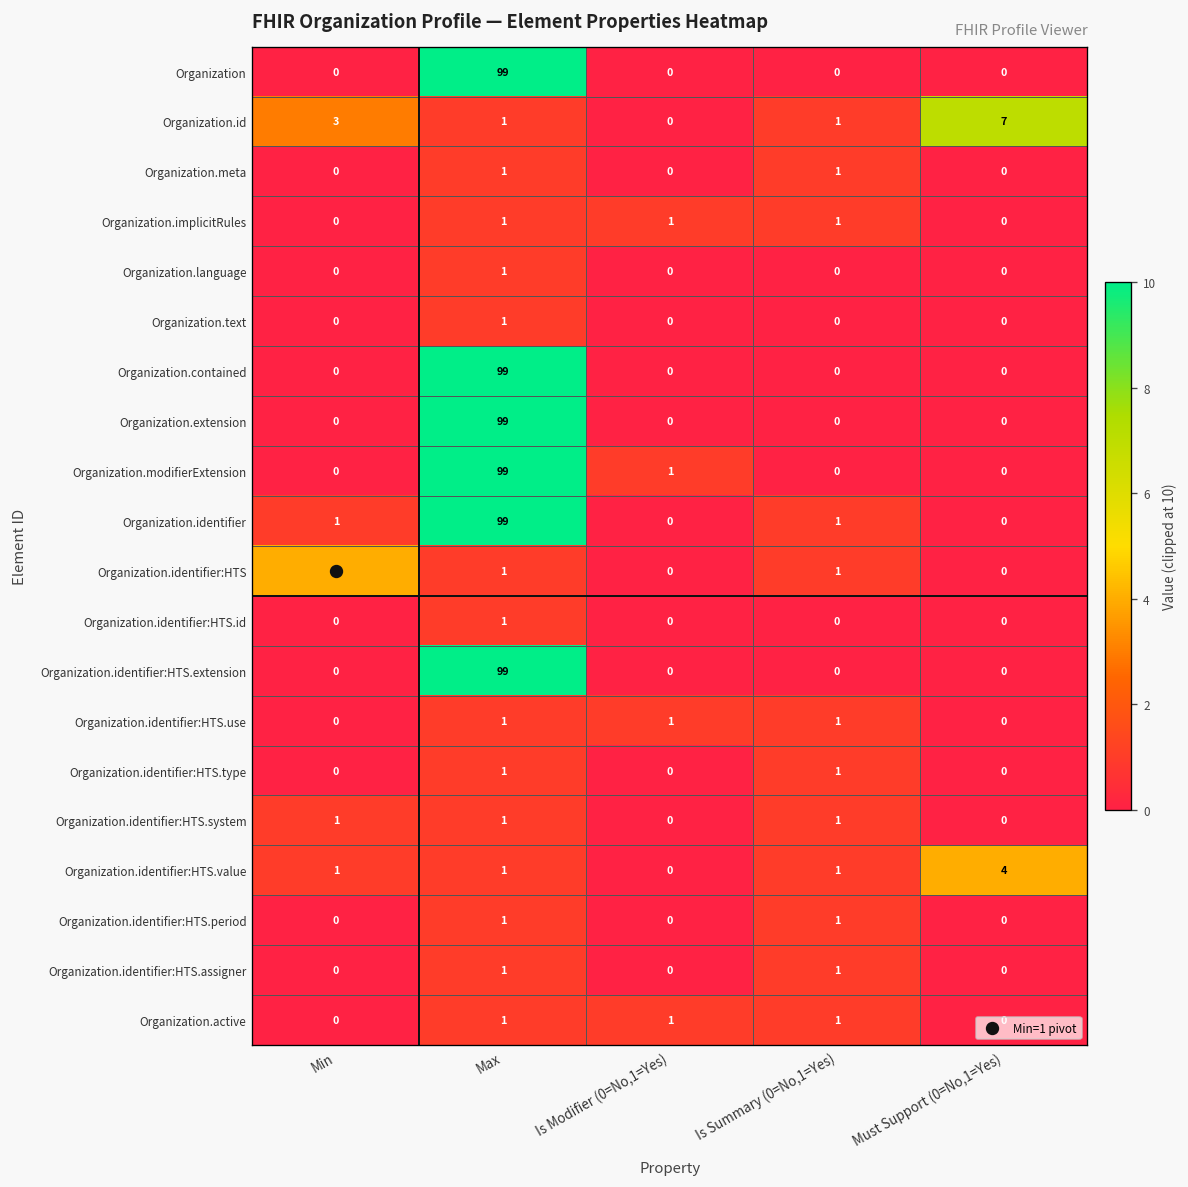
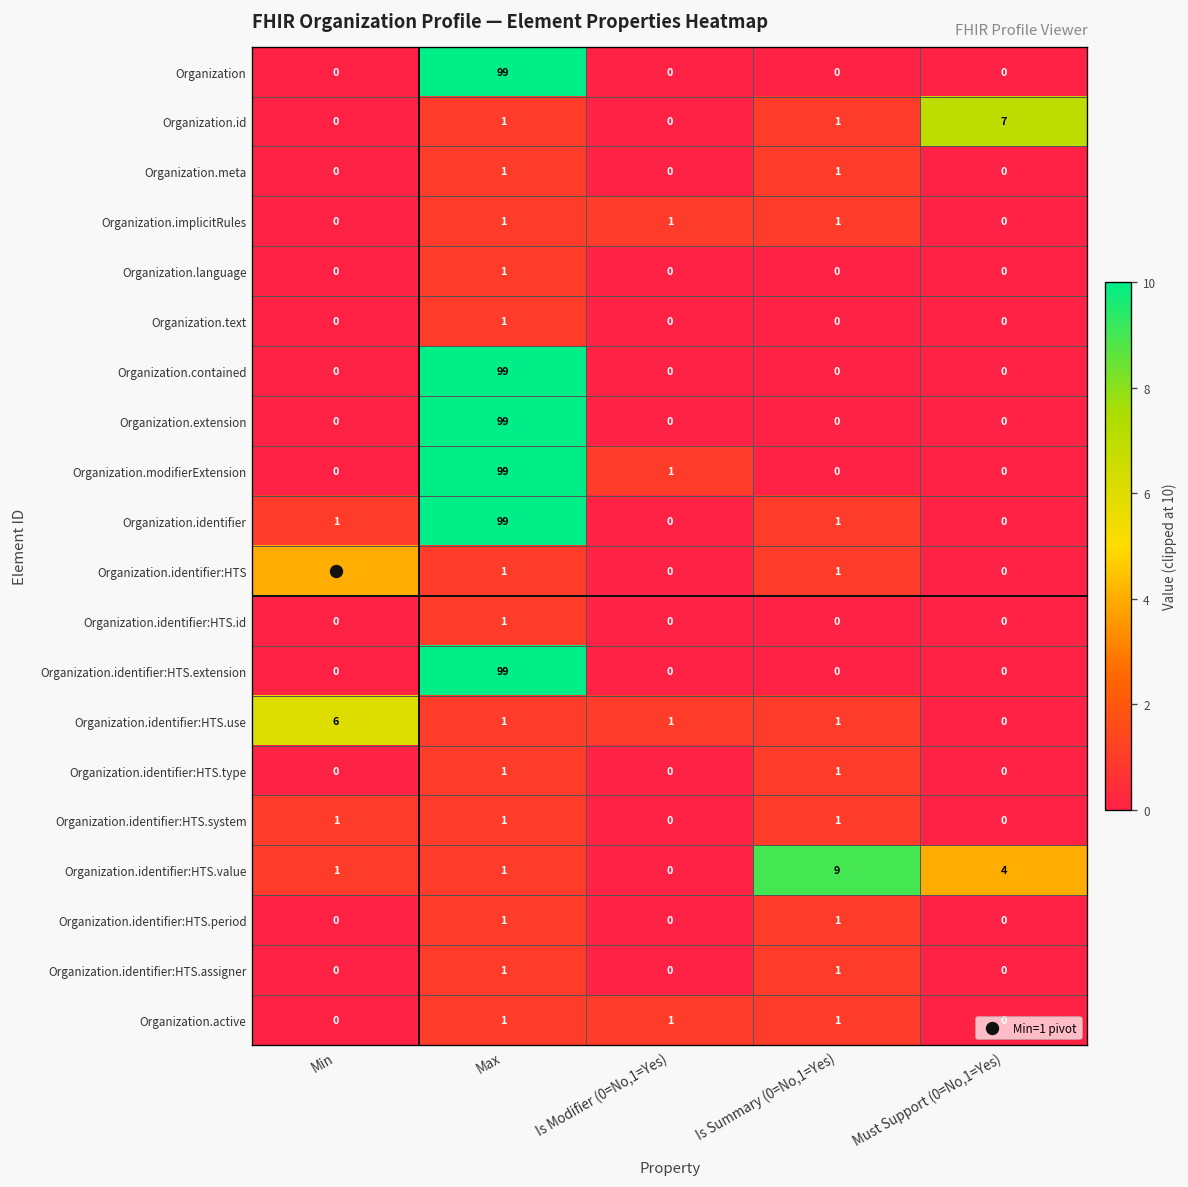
  {
    "Organization": {
      "Min": 0,
      "Max": 99,
      "Is Modifier (0=No,1=Yes)": 0,
      "Is Summary (0=No,1=Yes)": 0,
      "Must Support (0=No,1=Yes)": 0
    },
    "Organization.id": {
-     "Min": 3,
+     "Min": 0,
      "Max": 1,
      "Is Modifier (0=No,1=Yes)": 0,
      "Is Summary (0=No,1=Yes)": 1,
      "Must Support (0=No,1=Yes)": 7
    },
    "Organization.meta": {
      "Min": 0,
      "Max": 1,
      "Is Modifier (0=No,1=Yes)": 0,
      "Is Summary (0=No,1=Yes)": 1,
      "Must Support (0=No,1=Yes)": 0
    },
    "Organization.implicitRules": {
      "Min": 0,
      "Max": 1,
      "Is Modifier (0=No,1=Yes)": 1,
      "Is Summary (0=No,1=Yes)": 1,
      "Must Support (0=No,1=Yes)": 0
    },
    "Organization.language": {
      "Min": 0,
      "Max": 1,
      "Is Modifier (0=No,1=Yes)": 0,
      "Is Summary (0=No,1=Yes)": 0,
      "Must Support (0=No,1=Yes)": 0
    },
    "Organization.text": {
      "Min": 0,
      "Max": 1,
      "Is Modifier (0=No,1=Yes)": 0,
      "Is Summary (0=No,1=Yes)": 0,
      "Must Support (0=No,1=Yes)": 0
    },
    "Organization.contained": {
      "Min": 0,
      "Max": 99,
      "Is Modifier (0=No,1=Yes)": 0,
      "Is Summary (0=No,1=Yes)": 0,
      "Must Support (0=No,1=Yes)": 0
    },
    "Organization.extension": {
      "Min": 0,
      "Max": 99,
      "Is Modifier (0=No,1=Yes)": 0,
      "Is Summary (0=No,1=Yes)": 0,
      "Must Support (0=No,1=Yes)": 0
    },
    "Organization.modifierExtension": {
      "Min": 0,
      "Max": 99,
      "Is Modifier (0=No,1=Yes)": 1,
      "Is Summary (0=No,1=Yes)": 0,
      "Must Support (0=No,1=Yes)": 0
    },
    "Organization.identifier": {
      "Min": 1,
      "Max": 99,
      "Is Modifier (0=No,1=Yes)": 0,
      "Is Summary (0=No,1=Yes)": 1,
      "Must Support (0=No,1=Yes)": 0
    },
    "Organization.identifier:HTS": {
      "Max": 1,
      "Is Modifier (0=No,1=Yes)": 0,
      "Is Summary (0=No,1=Yes)": 1,
      "Must Support (0=No,1=Yes)": 0
    },
    "Organization.identifier:HTS.id": {
      "Min": 0,
      "Max": 1,
      "Is Modifier (0=No,1=Yes)": 0,
      "Is Summary (0=No,1=Yes)": 0,
      "Must Support (0=No,1=Yes)": 0
    },
    "Organization.identifier:HTS.extension": {
      "Min": 0,
      "Max": 99,
      "Is Modifier (0=No,1=Yes)": 0,
      "Is Summary (0=No,1=Yes)": 0,
      "Must Support (0=No,1=Yes)": 0
    },
    "Organization.identifier:HTS.use": {
-     "Min": 0,
+     "Min": 6,
      "Max": 1,
      "Is Modifier (0=No,1=Yes)": 1,
      "Is Summary (0=No,1=Yes)": 1,
      "Must Support (0=No,1=Yes)": 0
    },
    "Organization.identifier:HTS.type": {
      "Min": 0,
      "Max": 1,
      "Is Modifier (0=No,1=Yes)": 0,
      "Is Summary (0=No,1=Yes)": 1,
      "Must Support (0=No,1=Yes)": 0
    },
    "Organization.identifier:HTS.system": {
      "Min": 1,
      "Max": 1,
      "Is Modifier (0=No,1=Yes)": 0,
      "Is Summary (0=No,1=Yes)": 1,
      "Must Support (0=No,1=Yes)": 0
    },
    "Organization.identifier:HTS.value": {
      "Min": 1,
      "Max": 1,
      "Is Modifier (0=No,1=Yes)": 0,
-     "Is Summary (0=No,1=Yes)": 1,
+     "Is Summary (0=No,1=Yes)": 9,
      "Must Support (0=No,1=Yes)": 4
    },
    "Organization.identifier:HTS.period": {
      "Min": 0,
      "Max": 1,
      "Is Modifier (0=No,1=Yes)": 0,
      "Is Summary (0=No,1=Yes)": 1,
      "Must Support (0=No,1=Yes)": 0
    },
    "Organization.identifier:HTS.assigner": {
      "Min": 0,
      "Max": 1,
      "Is Modifier (0=No,1=Yes)": 0,
      "Is Summary (0=No,1=Yes)": 1,
      "Must Support (0=No,1=Yes)": 0
    },
    "Organization.active": {
      "Min": 0,
      "Max": 1,
      "Is Modifier (0=No,1=Yes)": 1,
      "Is Summary (0=No,1=Yes)": 1
    }
  }
